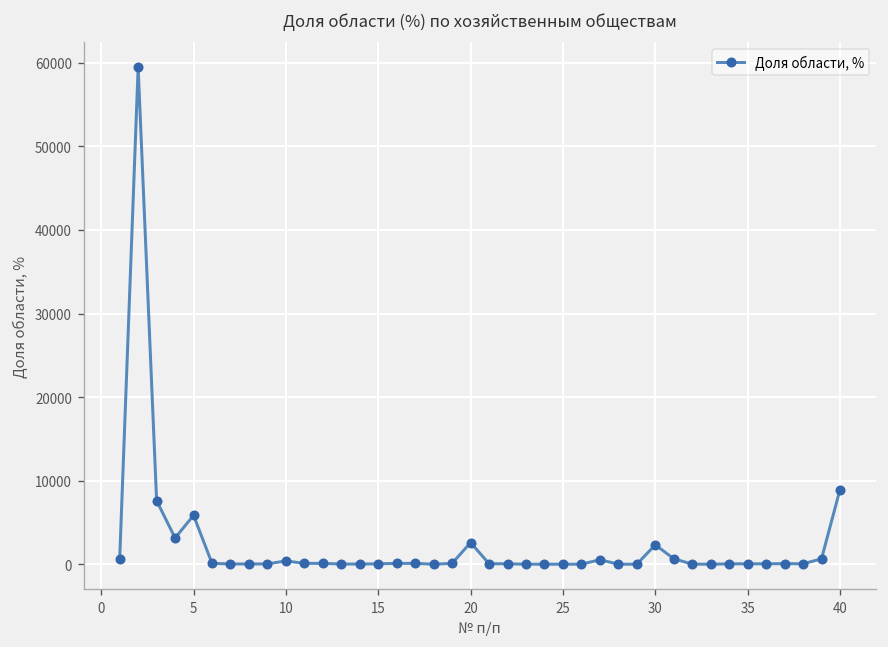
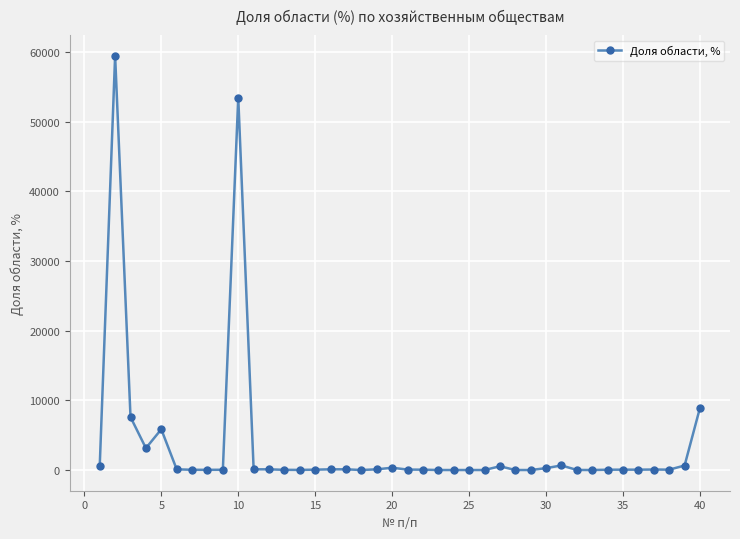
  {
    "5": 6000,
-   "10": 0,
+   "10": 53000,
    "15": 0,
-   "20": 3000,
+   "20": 0,
    "25": 0,
-   "30": 2000,
+   "30": 0,
    "35": 0,
    "40": 9000
  }
